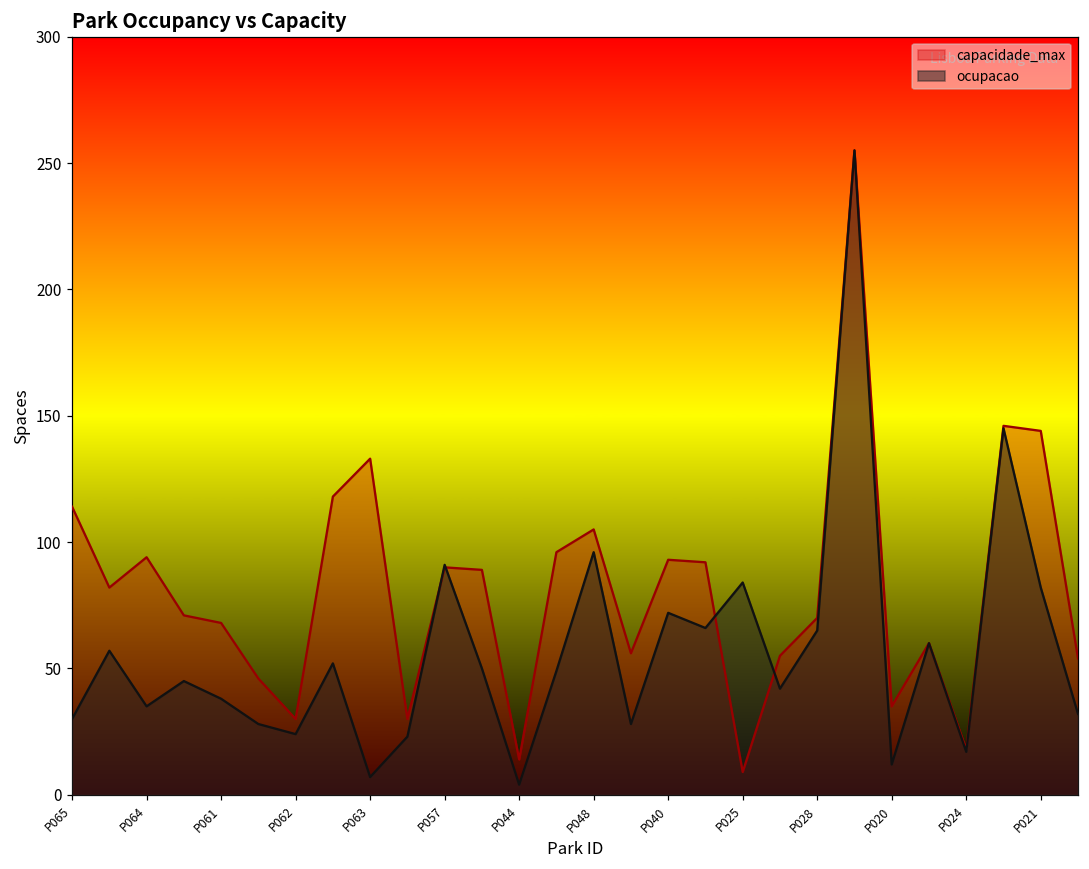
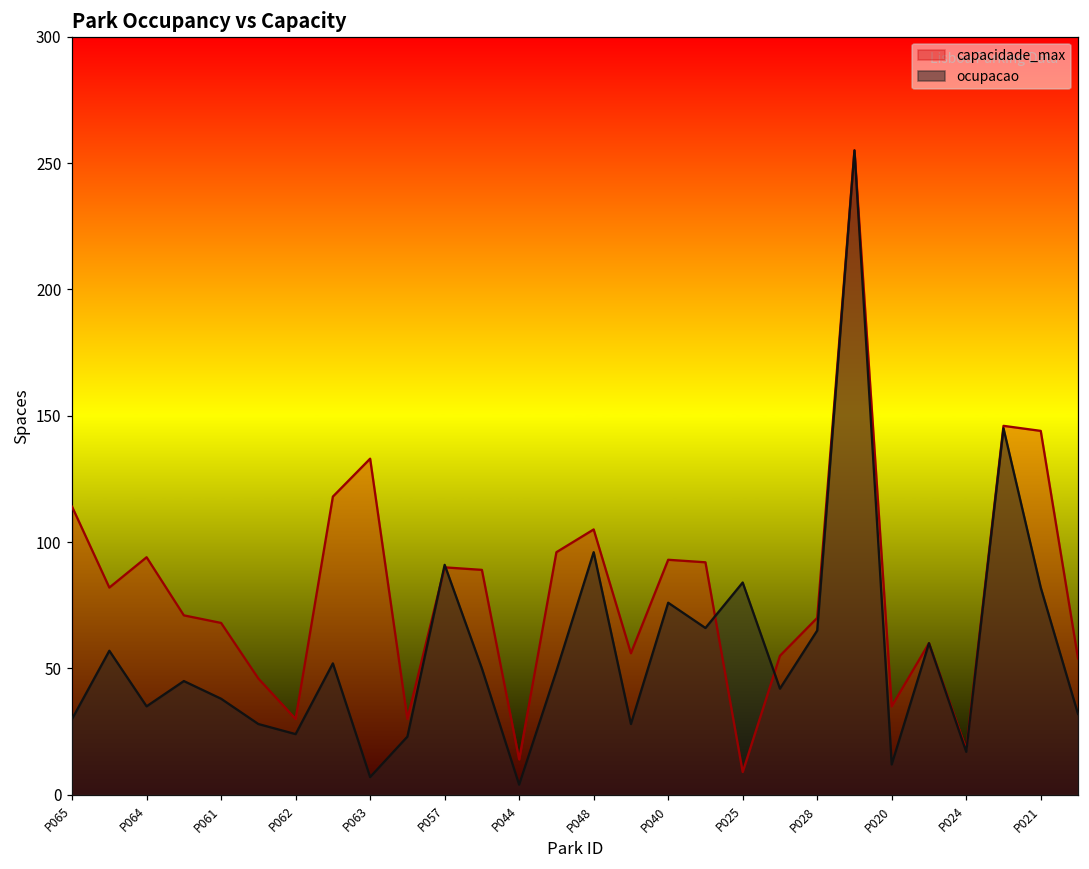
  {
    "capacidade_max": {
      "P065": 114,
      "P064": 94,
      "P061": 68,
      "P062": 30,
      "P063": 133,
      "P044": 14,
      "P048": 105,
      "P040": 93,
      "P025": 9,
      "P028": 70,
      "P020": 35,
      "P021": 144
    },
    "ocupacao": {
      "P065": 30,
      "P064": 35,
      "P061": 38,
      "P062": 24,
      "P063": 7,
      "P044": 4,
      "P048": 96,
-     "P040": 72,
+     "P040": 76,
      "P025": 84,
      "P028": 65,
      "P020": 12,
      "P021": 82
    }
  }
